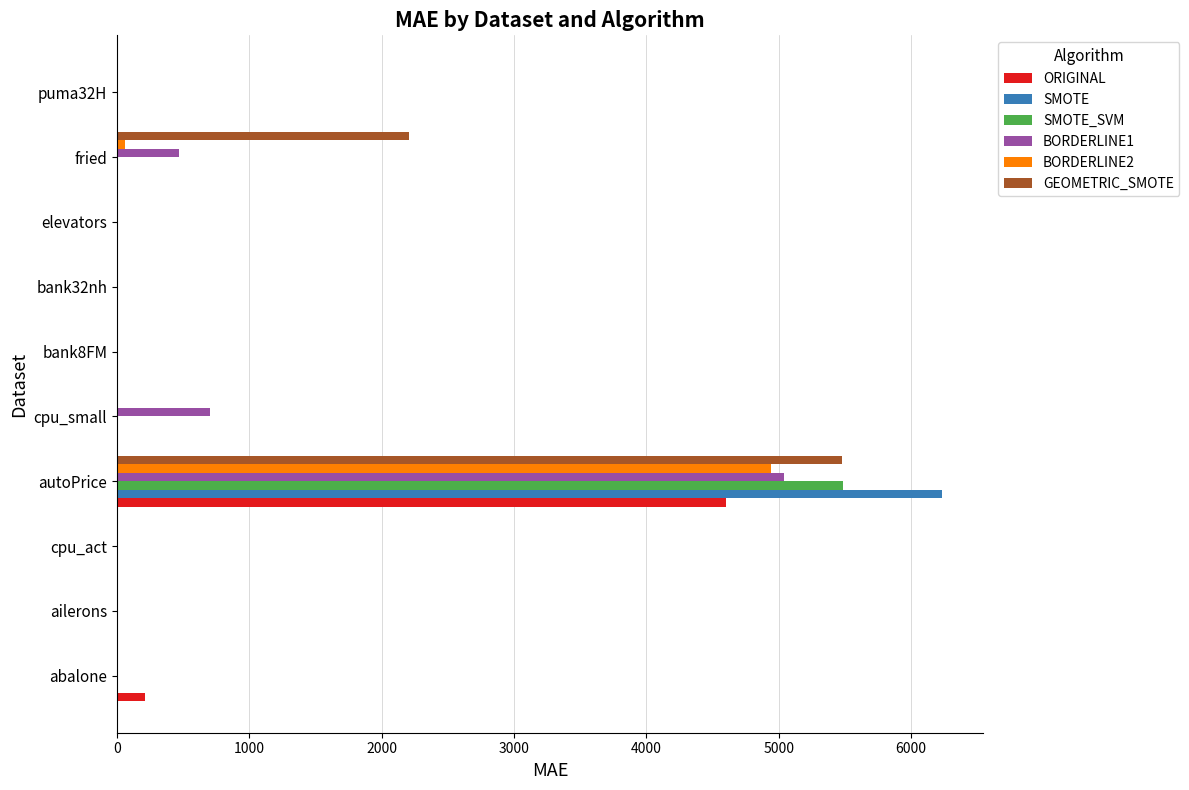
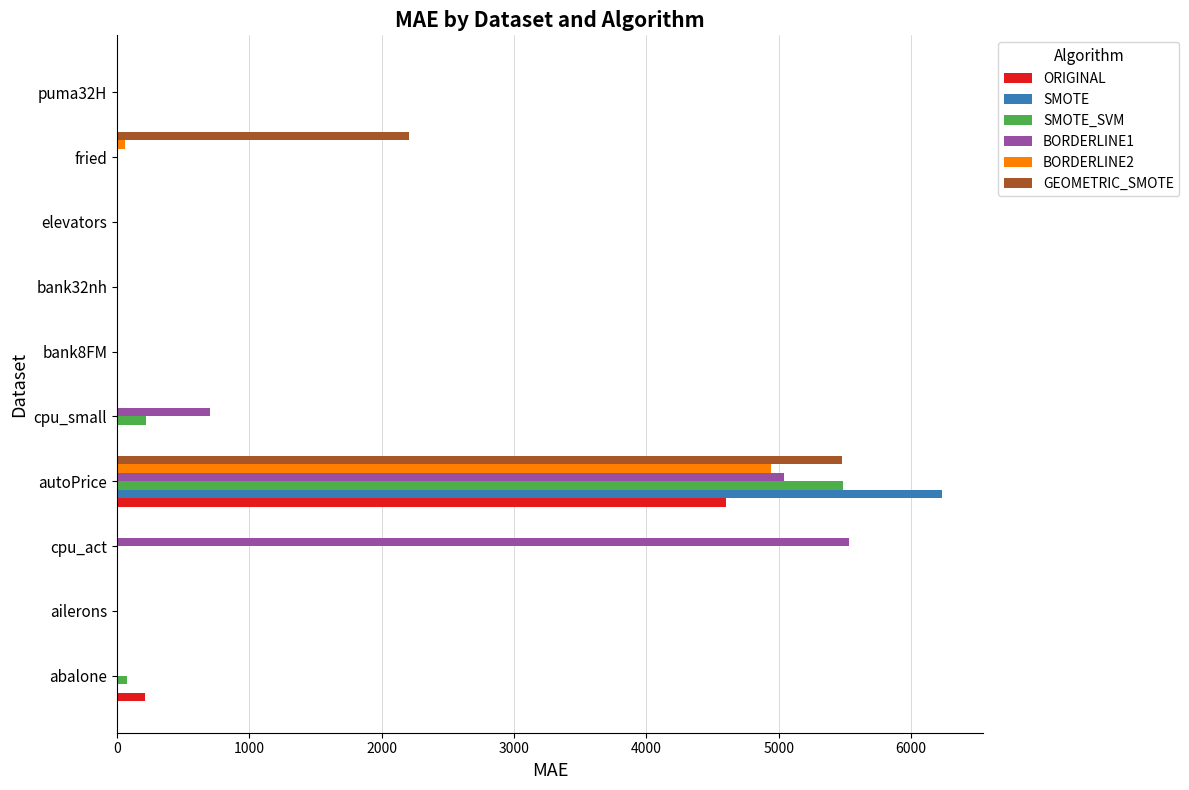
  {
    "ORIGINAL": {
      "autoPrice": 4600,
      "abalone": 220
    },
    "SMOTE": {
      "autoPrice": 6230
    },
    "SMOTE_SVM": {
-     "cpu_small": 10,
+     "cpu_small": 220,
      "autoPrice": 5490,
-     "abalone": 0
+     "abalone": 80
    },
    "BORDERLINE1": {
-     "fried": 470,
+     "fried": 0,
      "cpu_small": 700,
      "autoPrice": 5040,
-     "cpu_act": 10
+     "cpu_act": 5530
    },
    "BORDERLINE2": {
      "fried": 60,
      "autoPrice": 4940
    },
    "GEOMETRIC_SMOTE": {
      "fried": 2200,
      "autoPrice": 5470
    }
  }
